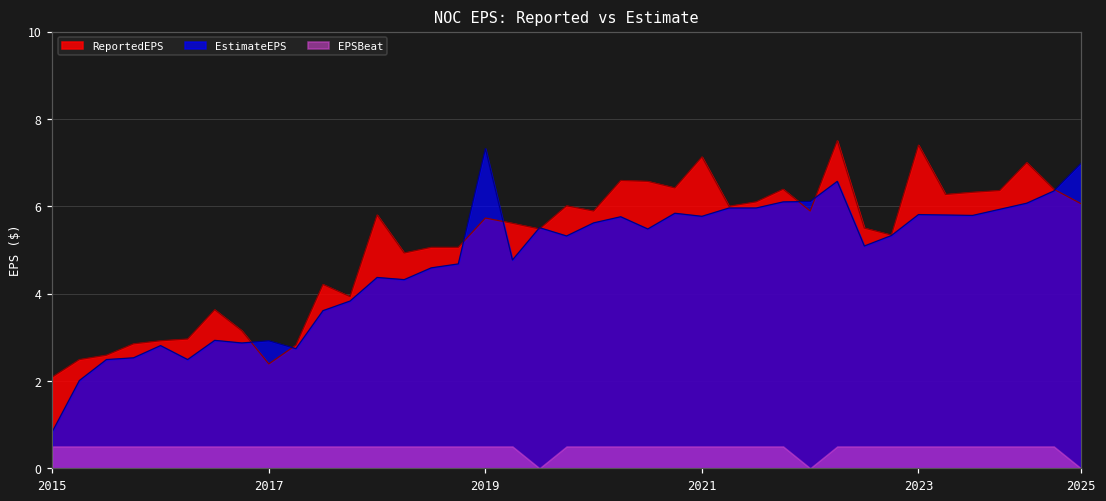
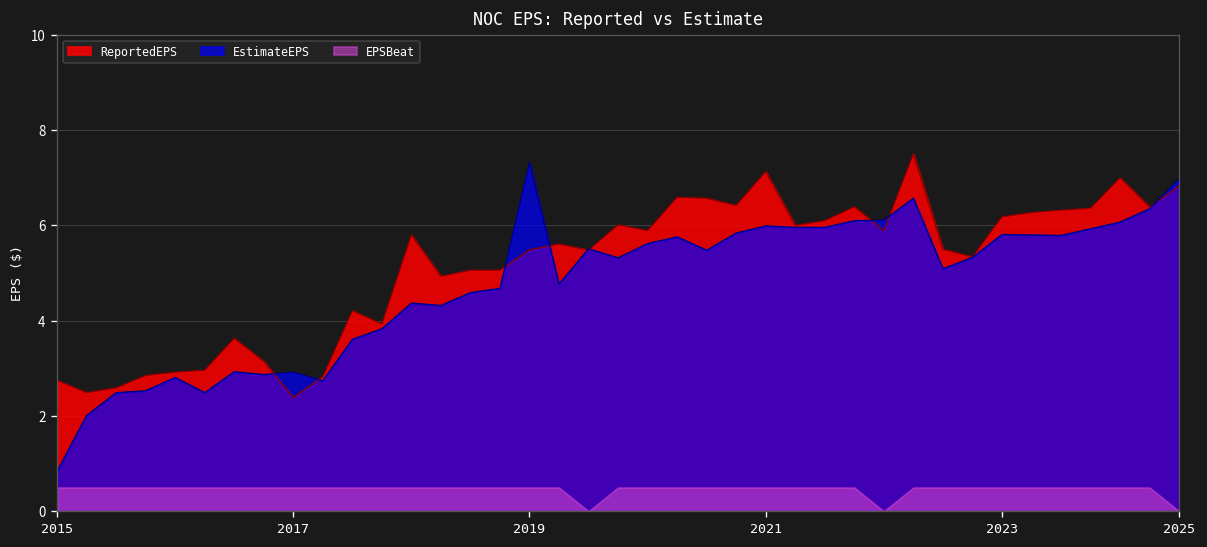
  {
    "ReportedEPS": {
-     "2015": 2.1,
+     "2015": 2.8,
      "2017": 2.4,
-     "2019": 5.7,
+     "2019": 5.5,
      "2021": 7.1,
-     "2023": 7.4,
-     "2025": 6.1
+     "2023": 6.2,
+     "2025": 6.8
    },
    "EstimateEPS": {
      "2015": 0.8,
      "2017": 2.9,
      "2019": 7.3,
-     "2021": 5.8,
+     "2021": 6.0,
      "2023": 5.8,
      "2025": 7.0
    },
    "EPSBeat": {
      "2015": 0.5,
      "2017": 0.5,
      "2019": 0.5,
      "2021": 0.5,
      "2023": 0.5,
      "2025": 0.0
    }
  }
